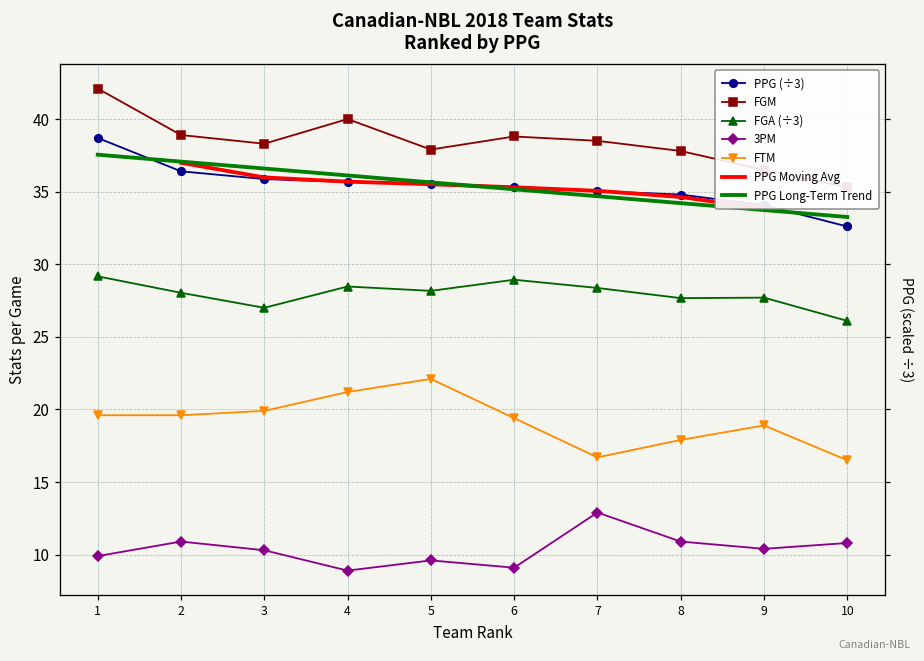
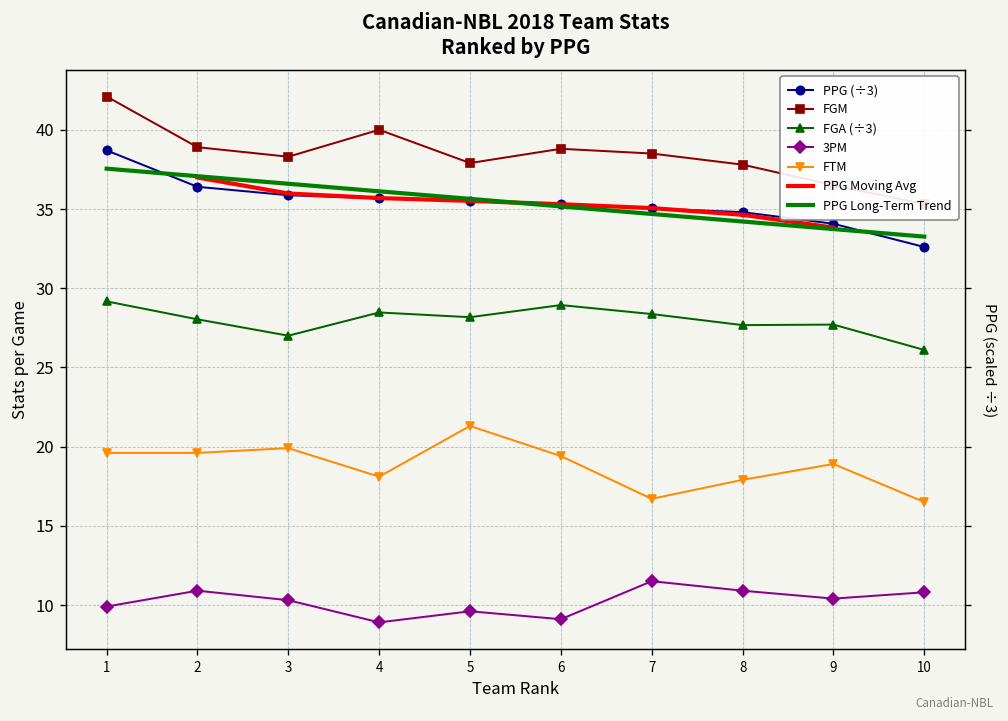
  {
    "PPG (÷3)": {
      "1": 38.7,
      "2": 36.4,
      "9": 34.1,
      "10": 32.6
    },
    "FGM": {
      "1": 42.1,
      "2": 38.9,
      "3": 38.3,
      "4": 40.0,
      "5": 37.9,
      "6": 38.8,
      "7": 38.5,
      "8": 37.8
    },
    "3PM": {
      "1": 9.9,
      "2": 10.9,
      "3": 10.3,
      "4": 8.9,
      "5": 9.6,
      "6": 9.1,
-     "7": 12.9,
+     "7": 11.5,
      "8": 10.9,
      "9": 10.4,
      "10": 10.8
    },
    "FTM": {
      "1": 19.6,
      "2": 19.6,
      "3": 19.9,
-     "4": 21.2,
-     "5": 22.1,
+     "4": 18.1,
+     "5": 21.3,
      "6": 19.4,
      "7": 16.7,
      "8": 17.9,
      "9": 18.9,
      "10": 16.5
    }
  }
